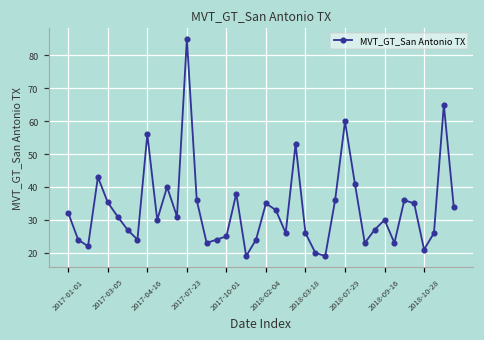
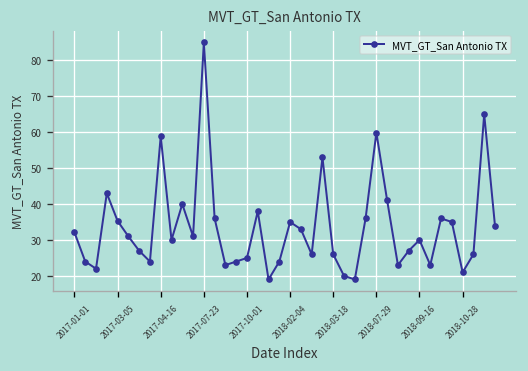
  {
    "2017-01-01": 32,
    "2017-03-05": 35,
-   "2017-04-16": 56,
+   "2017-04-16": 59,
    "2017-07-23": 85,
    "2017-10-01": 25,
    "2018-02-04": 35,
    "2018-03-18": 26,
    "2018-07-29": 60,
    "2018-09-16": 30,
    "2018-10-28": 21
  }
